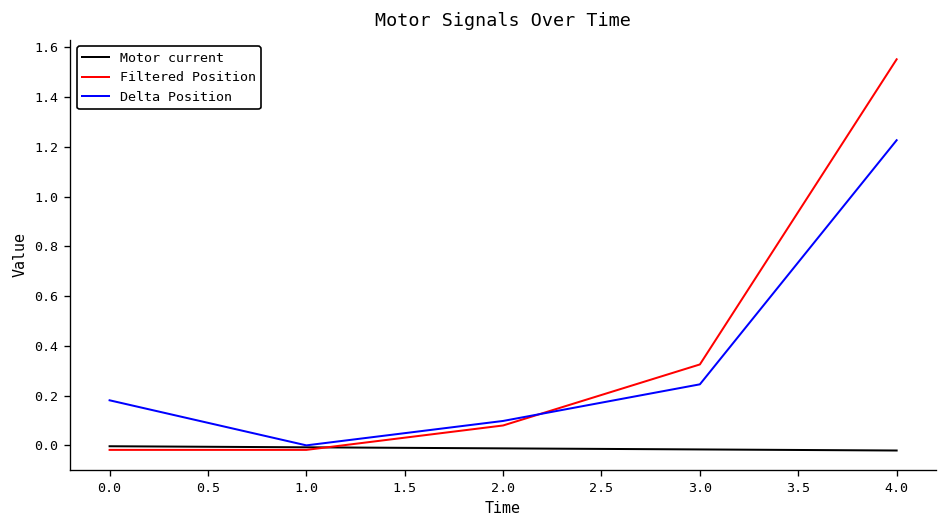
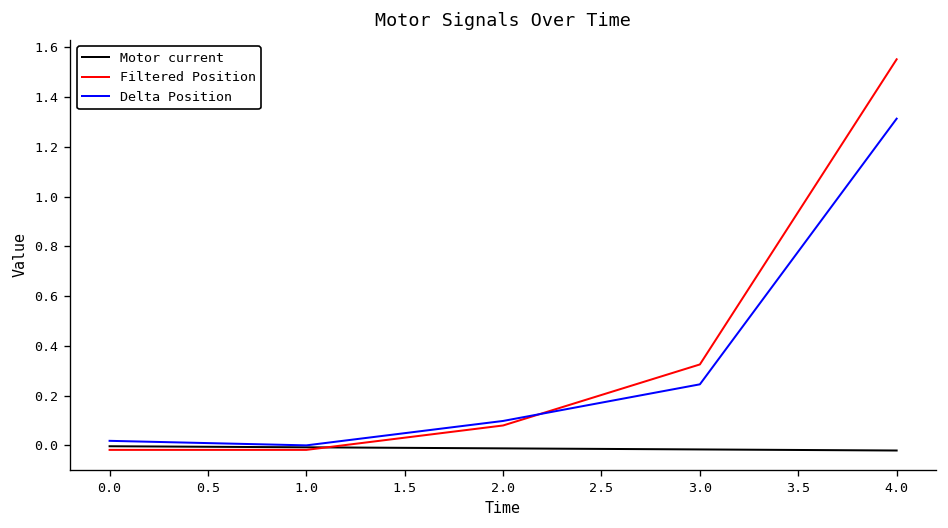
  {
    "Motor current": {
      "0.0": 0.00,
      "2.0": -0.01,
      "3.0": -0.02,
      "4.0": -0.02
    },
    "Filtered Position": {
      "0.0": -0.02,
      "2.0": 0.08,
      "3.0": 0.33,
      "4.0": 1.55
    },
    "Delta Position": {
-     "0.0": 0.18,
+     "0.0": 0.02,
      "2.0": 0.10,
      "3.0": 0.25,
-     "4.0": 1.23
+     "4.0": 1.31
    }
  }
